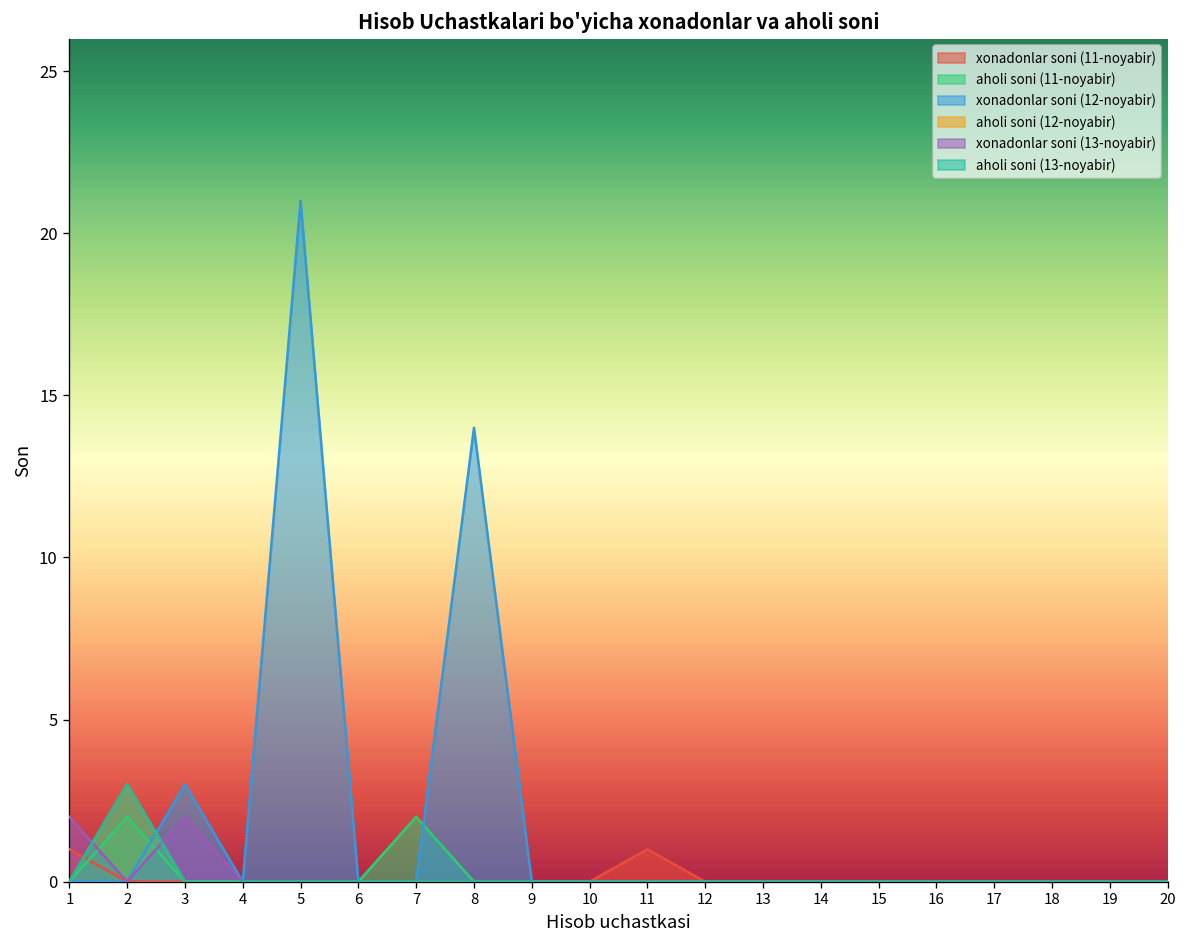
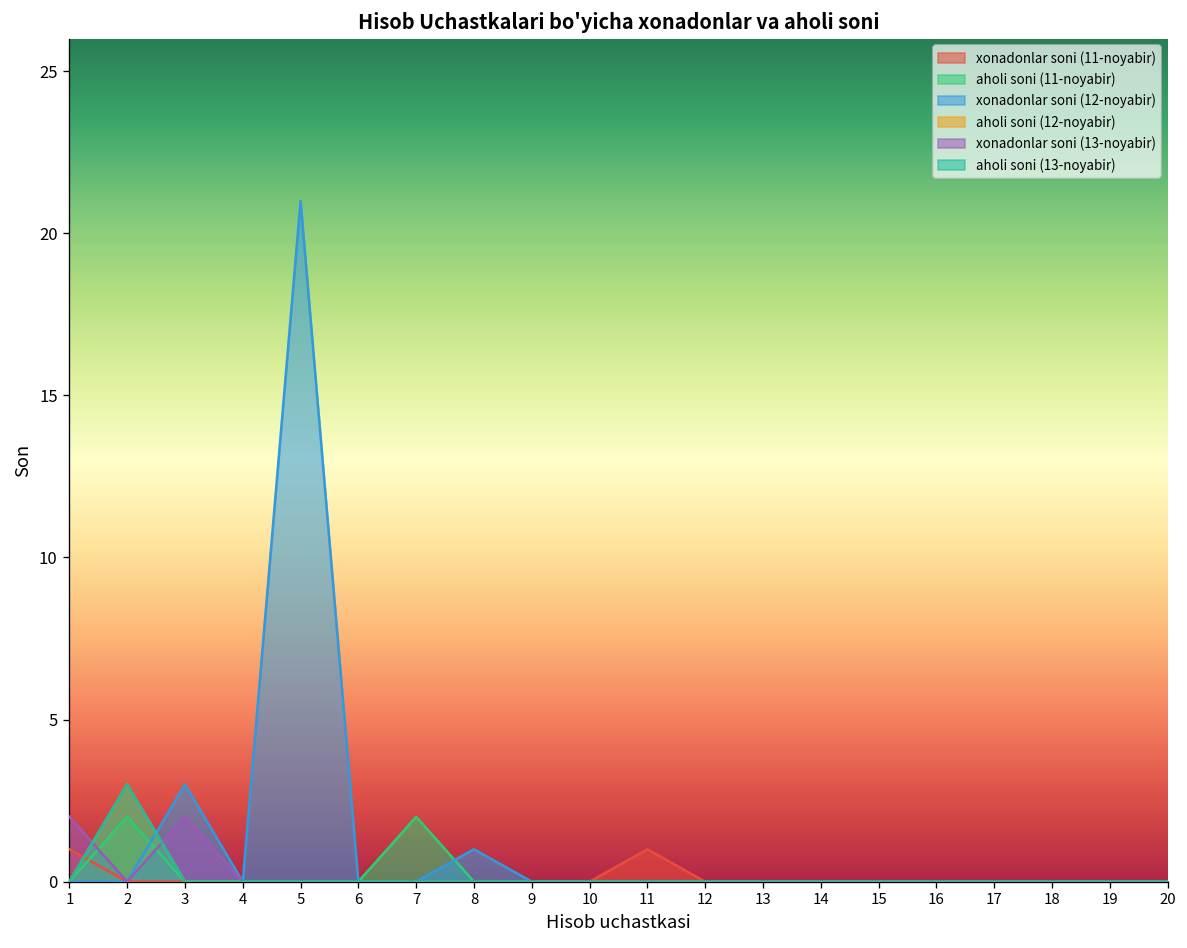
  {
    "xonadonlar soni (11-noyabir)": {
      "1": 1,
      "11": 1
    },
    "xonadonlar soni (12-noyabir)": {
      "3": 3,
      "5": 21,
-     "8": 14
+     "8": 1
    },
    "xonadonlar soni (13-noyabir)": {
      "1": 2,
      "3": 2
    }
  }
